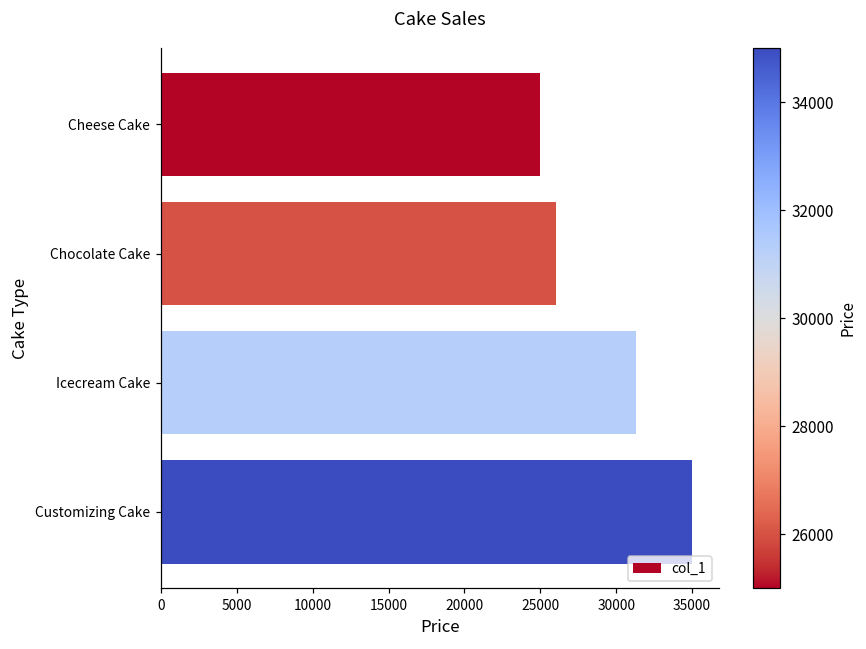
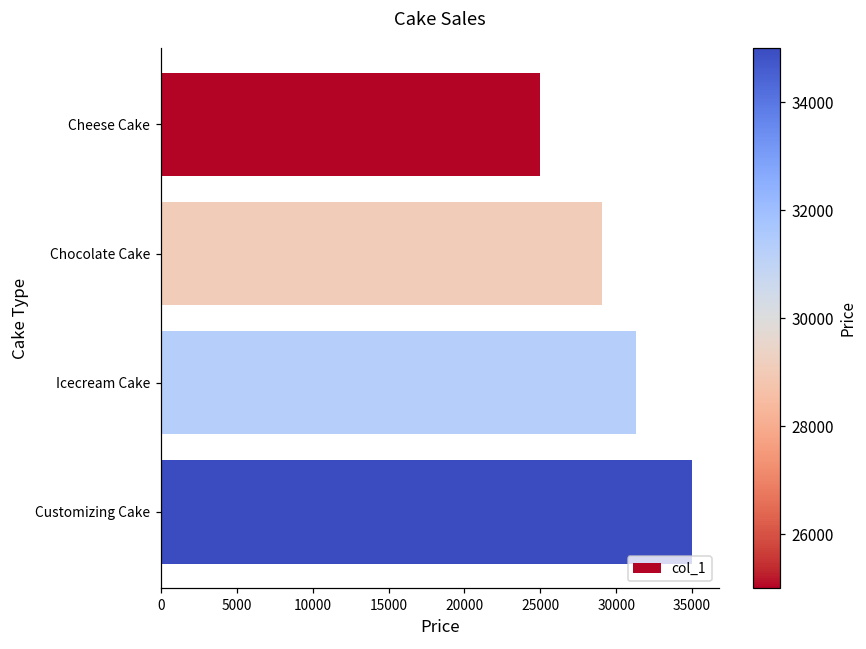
  {
    "Cheese Cake": 25000,
-   "Chocolate Cake": 26000,
+   "Chocolate Cake": 29100,
    "Icecream Cake": 31300,
    "Customizing Cake": 35000
  }
